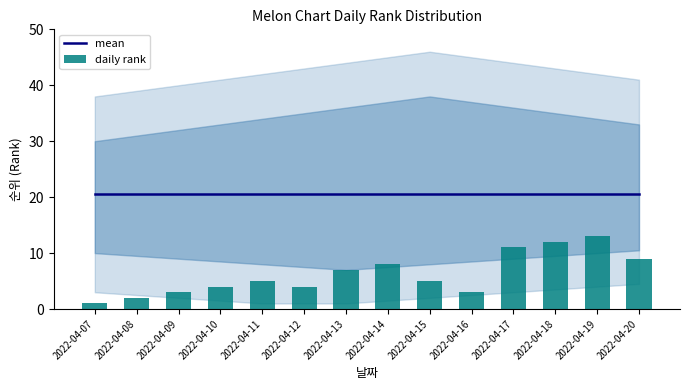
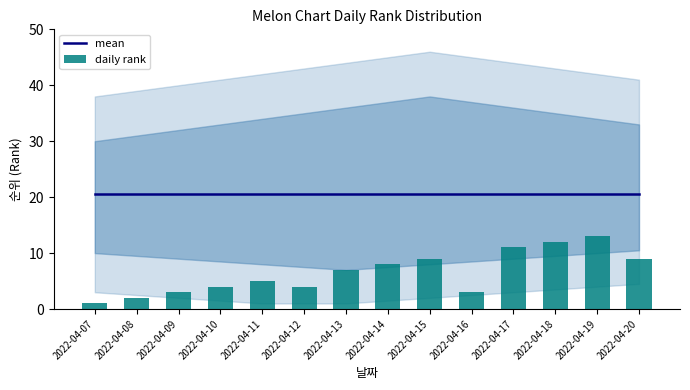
  {
    "mean": {
      "2022-04-07": 21,
      "2022-04-08": 21,
      "2022-04-09": 21,
      "2022-04-10": 21,
      "2022-04-11": 21,
      "2022-04-12": 21,
      "2022-04-13": 21,
      "2022-04-14": 21,
      "2022-04-15": 21,
      "2022-04-16": 21,
      "2022-04-17": 21,
      "2022-04-18": 21,
      "2022-04-19": 21,
      "2022-04-20": 21
    },
    "daily rank": {
      "2022-04-07": 1,
      "2022-04-08": 2,
      "2022-04-09": 3,
      "2022-04-10": 4,
      "2022-04-11": 5,
      "2022-04-12": 4,
      "2022-04-13": 7,
      "2022-04-14": 8,
-     "2022-04-15": 5,
+     "2022-04-15": 9,
      "2022-04-16": 3,
      "2022-04-17": 11,
      "2022-04-18": 12,
      "2022-04-19": 13,
      "2022-04-20": 9
    }
  }
